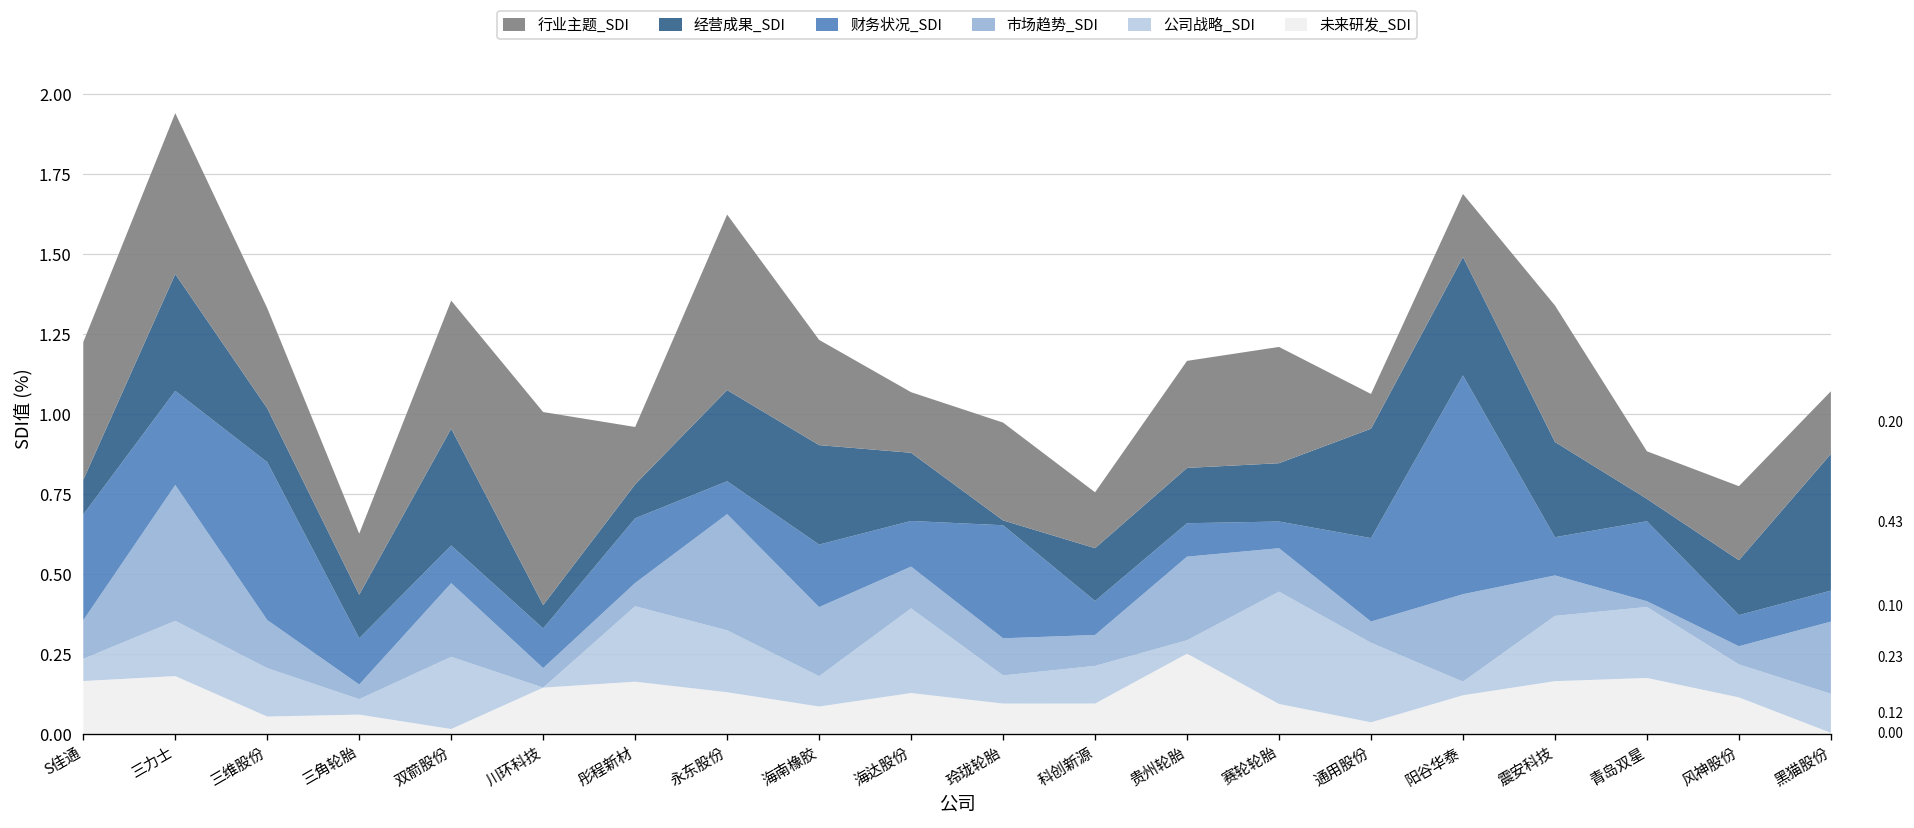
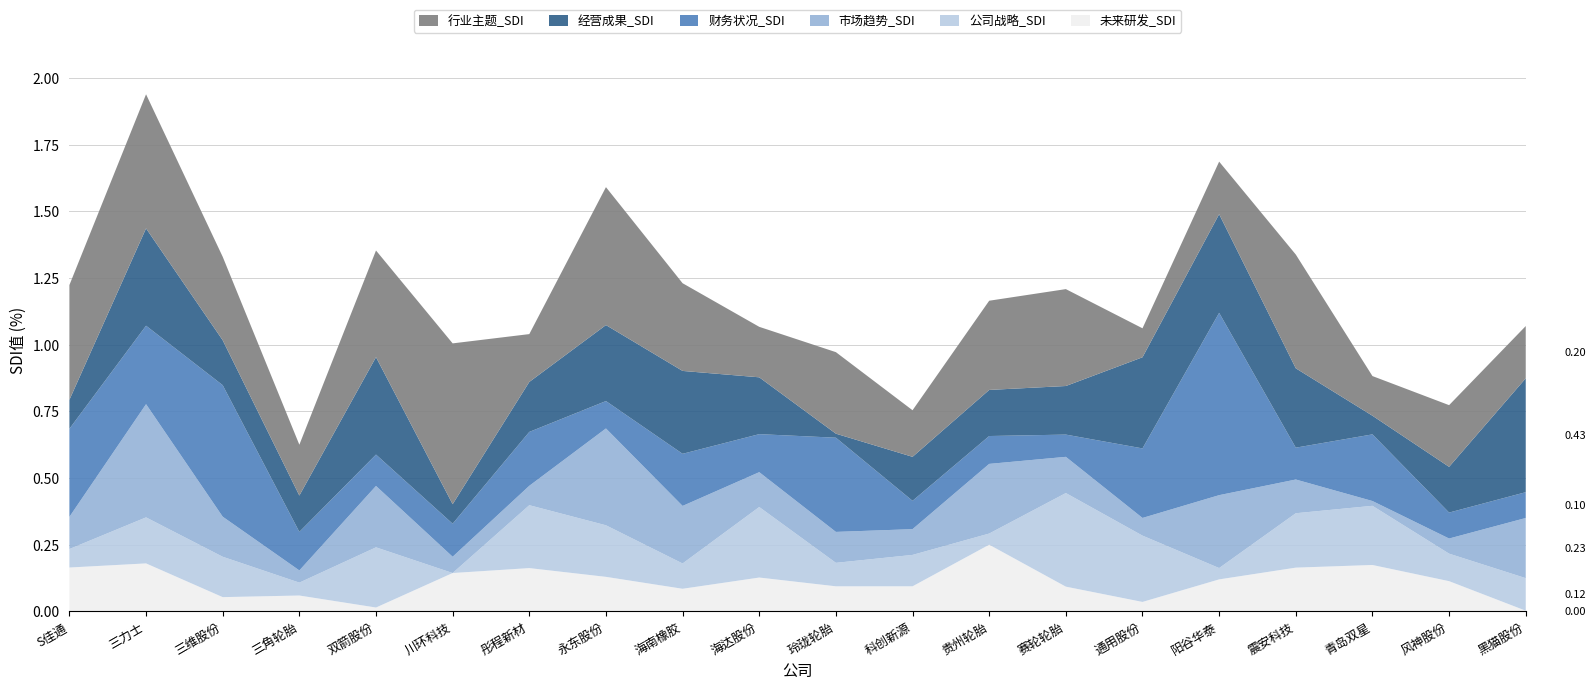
  {
    "未来研发_SDI": {
      "S佳通": 0.16,
      "三力士": 0.18,
      "三维股份": 0.05,
      "三角轮胎": 0.06,
      "双箭股份": 0.01,
      "彤程新材": 0.16,
      "永东股份": 0.13,
      "海南橡胶": 0.09,
      "海达股份": 0.13,
      "玲珑轮胎": 0.09,
      "科创新源": 0.09,
      "贵州轮胎": 0.25,
      "赛轮轮胎": 0.09,
      "通用股份": 0.04,
      "阳谷华泰": 0.12,
      "震安科技": 0.16,
      "青岛双星": 0.17,
      "风神股份": 0.11
    },
    "财务状况_SDI": {
      "S佳通": 0.33,
      "三力士": 0.29,
      "三维股份": 0.49,
      "三角轮胎": 0.14,
      "双箭股份": 0.12,
      "川环科技": 0.12,
      "彤程新材": 0.20,
      "永东股份": 0.10,
      "海南橡胶": 0.20,
      "海达股份": 0.14,
      "玲珑轮胎": 0.35,
      "科创新源": 0.11,
      "贵州轮胎": 0.10,
      "赛轮轮胎": 0.08,
      "通用股份": 0.26,
      "阳谷华泰": 0.68,
      "震安科技": 0.12,
      "青岛双星": 0.25,
      "风神股份": 0.10,
      "黑猫股份": 0.10
    },
    "经营成果_SDI": {
      "S佳通": 0.11,
      "三力士": 0.36,
      "三维股份": 0.17,
      "三角轮胎": 0.14,
      "双箭股份": 0.37,
      "川环科技": 0.07,
-     "彤程新材": 0.11,
+     "彤程新材": 0.19,
      "永东股份": 0.28,
      "海南橡胶": 0.31,
      "海达股份": 0.21,
      "玲珑轮胎": 0.02,
      "科创新源": 0.16,
      "贵州轮胎": 0.17,
      "赛轮轮胎": 0.18,
      "通用股份": 0.34,
      "阳谷华泰": 0.37,
      "震安科技": 0.30,
      "青岛双星": 0.07,
      "风神股份": 0.17,
      "黑猫股份": 0.43
    },
    "行业主题_SDI": {
      "S佳通": 0.43,
      "三力士": 0.50,
      "三维股份": 0.31,
      "三角轮胎": 0.19,
      "双箭股份": 0.40,
      "川环科技": 0.60,
      "彤程新材": 0.18,
-     "永东股份": 0.55,
+     "永东股份": 0.52,
      "海南橡胶": 0.33,
      "海达股份": 0.19,
      "玲珑轮胎": 0.31,
      "科创新源": 0.17,
      "贵州轮胎": 0.33,
      "赛轮轮胎": 0.36,
      "通用股份": 0.11,
      "阳谷华泰": 0.20,
      "震安科技": 0.43,
      "青岛双星": 0.15,
      "风神股份": 0.23,
      "黑猫股份": 0.20
    }
  }
